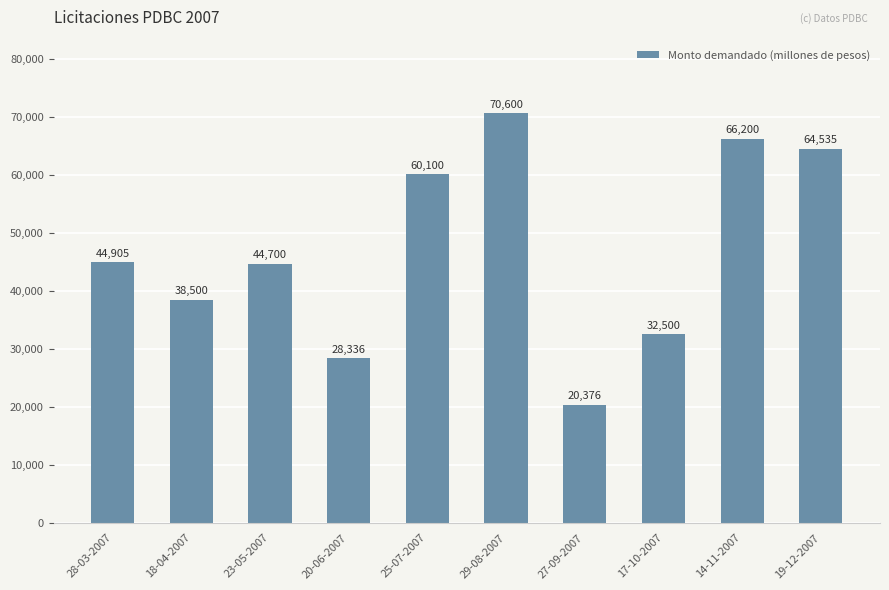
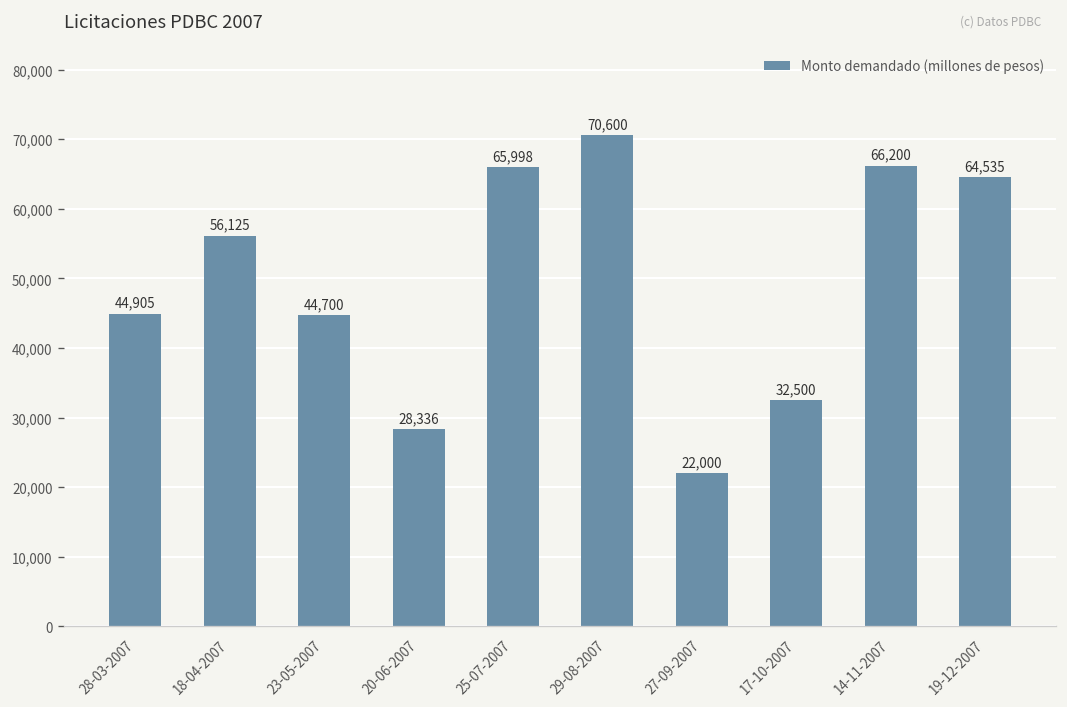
  {
    "28-03-2007": "44,905",
-   "18-04-2007": "38,500",
+   "18-04-2007": "56,125",
    "23-05-2007": "44,700",
    "20-06-2007": "28,336",
-   "25-07-2007": "60,100",
+   "25-07-2007": "65,998",
    "29-08-2007": "70,600",
-   "27-09-2007": "20,376",
+   "27-09-2007": "22,000",
    "17-10-2007": "32,500",
    "14-11-2007": "66,200",
    "19-12-2007": "64,535"
  }
